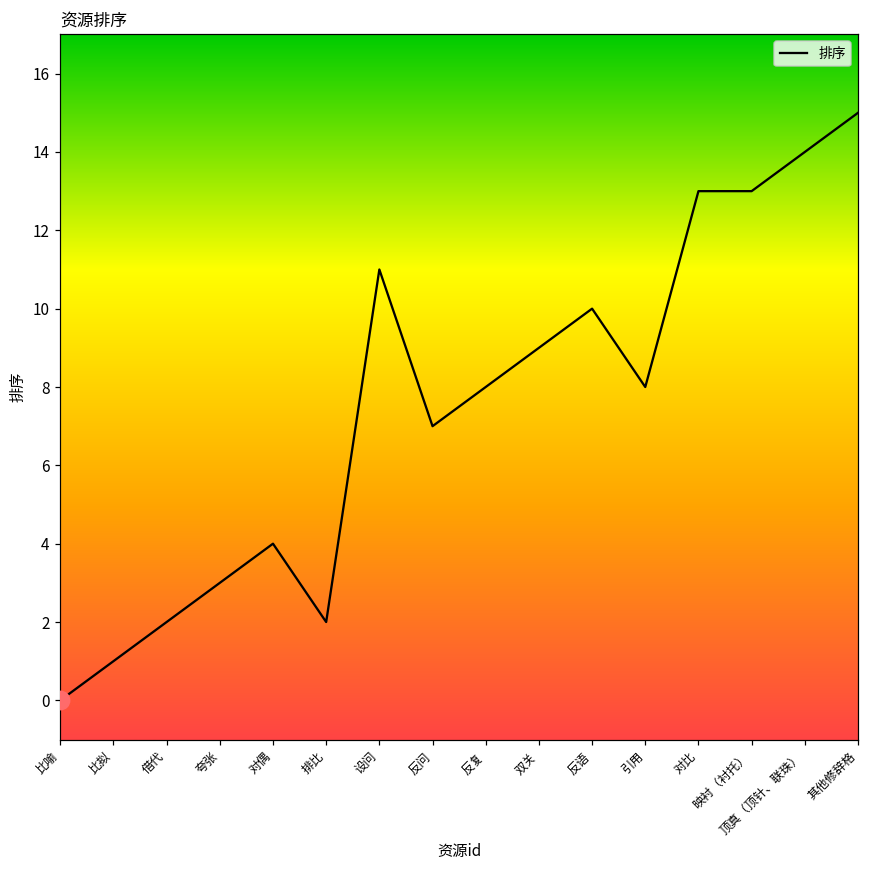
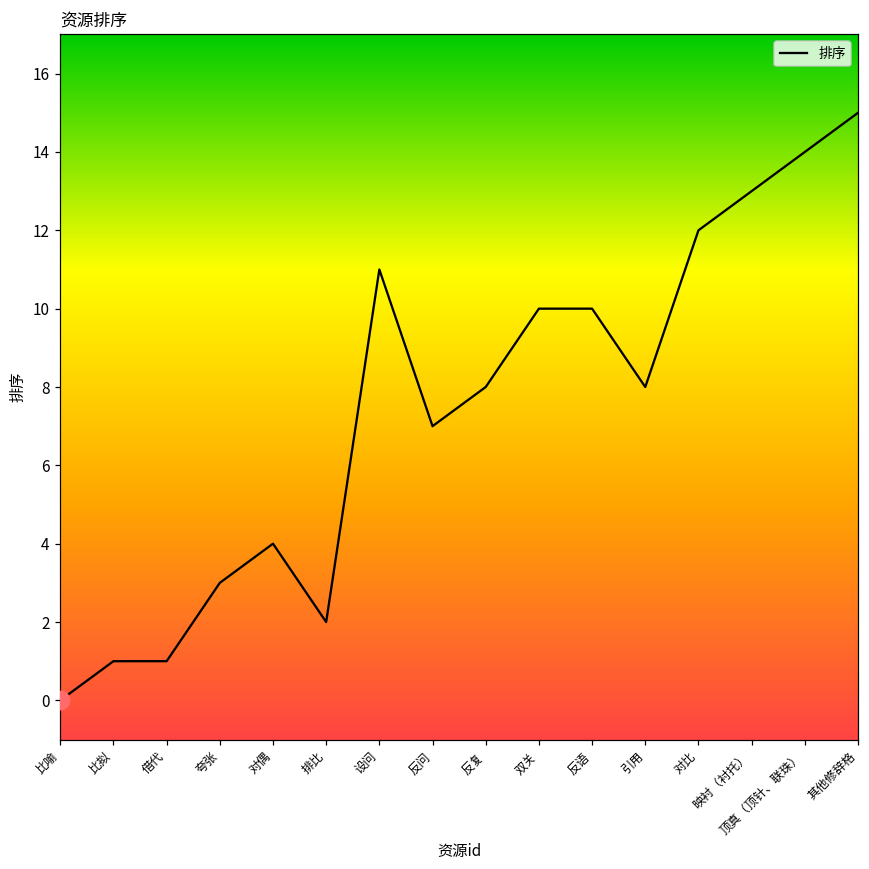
  {
    "排序": {
      "比拟": 1,
-     "借代": 2,
+     "借代": 1,
      "夸张": 3,
      "对偶": 4,
      "排比": 2,
      "设问": 11,
      "反问": 7,
      "反复": 8,
-     "双关": 9,
+     "双关": 10,
      "反语": 10,
      "引用": 8,
-     "对比": 13,
+     "对比": 12,
      "映衬（衬托）": 13,
      "顶真（顶针、联珠）": 14,
      "其他修辞格": 15
    }
  }
